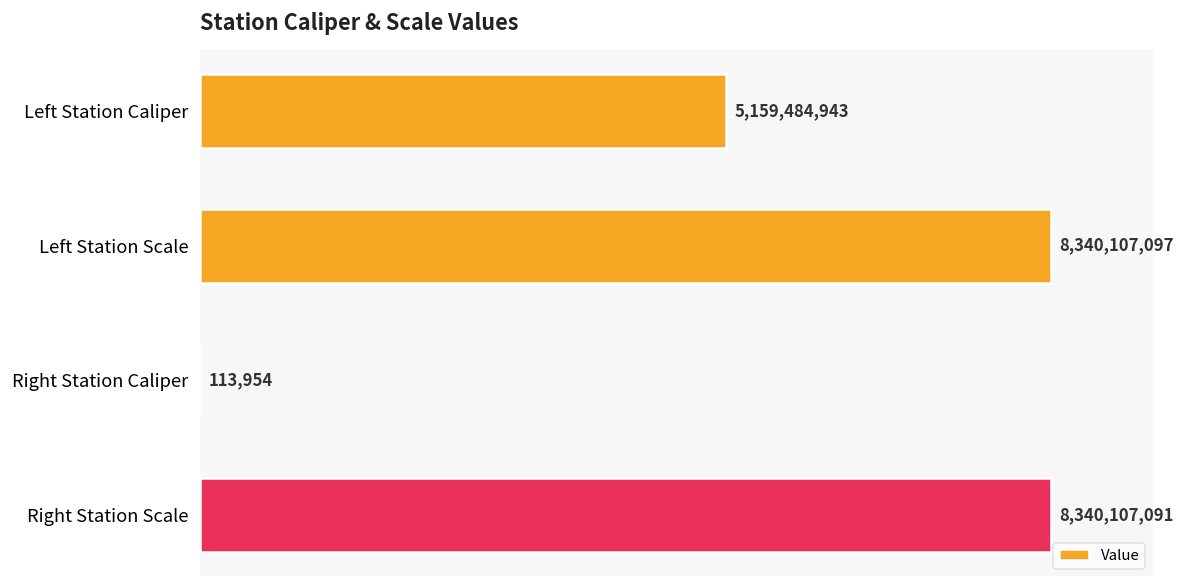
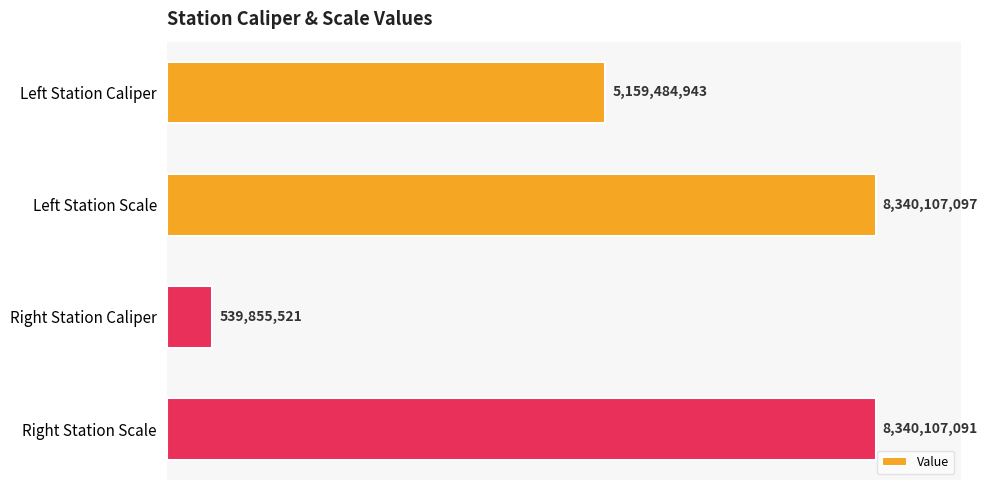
  {
    "Left Station Caliper": "5,159,484,943",
    "Left Station Scale": "8,340,107,097",
-   "Right Station Caliper": "113,954",
+   "Right Station Caliper": "539,855,521",
    "Right Station Scale": "8,340,107,091"
  }
